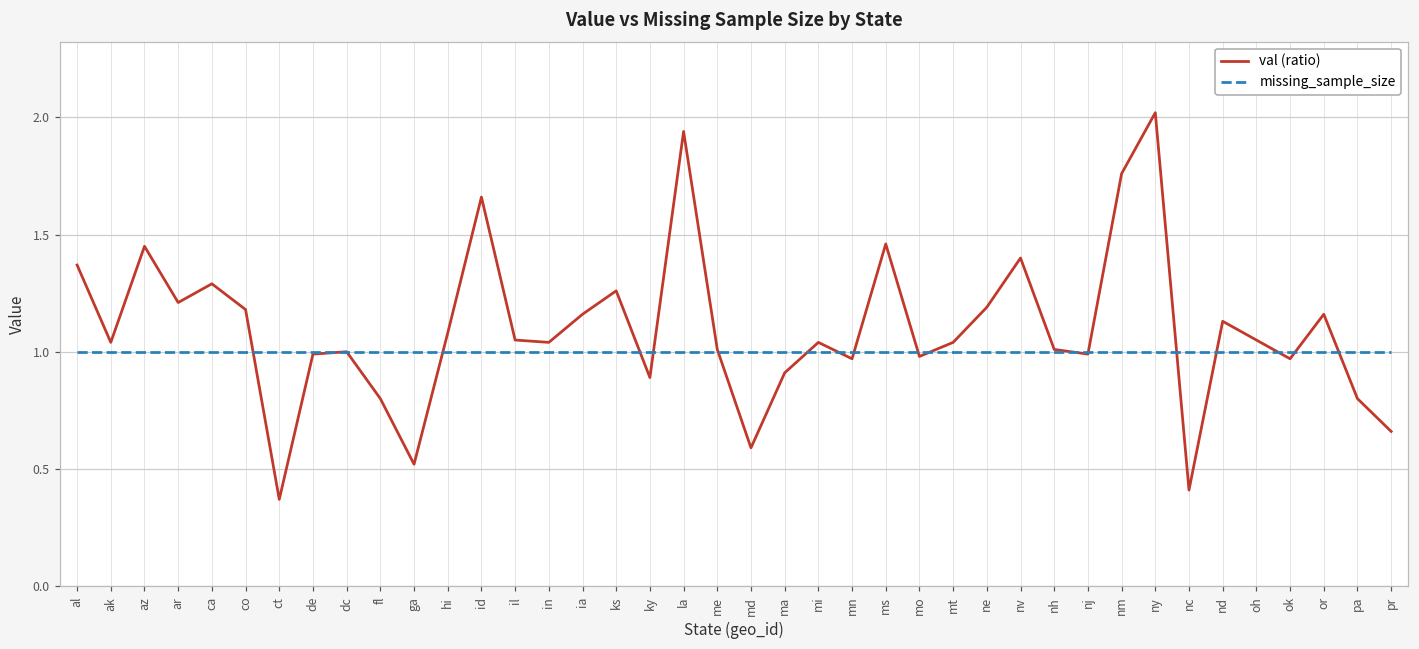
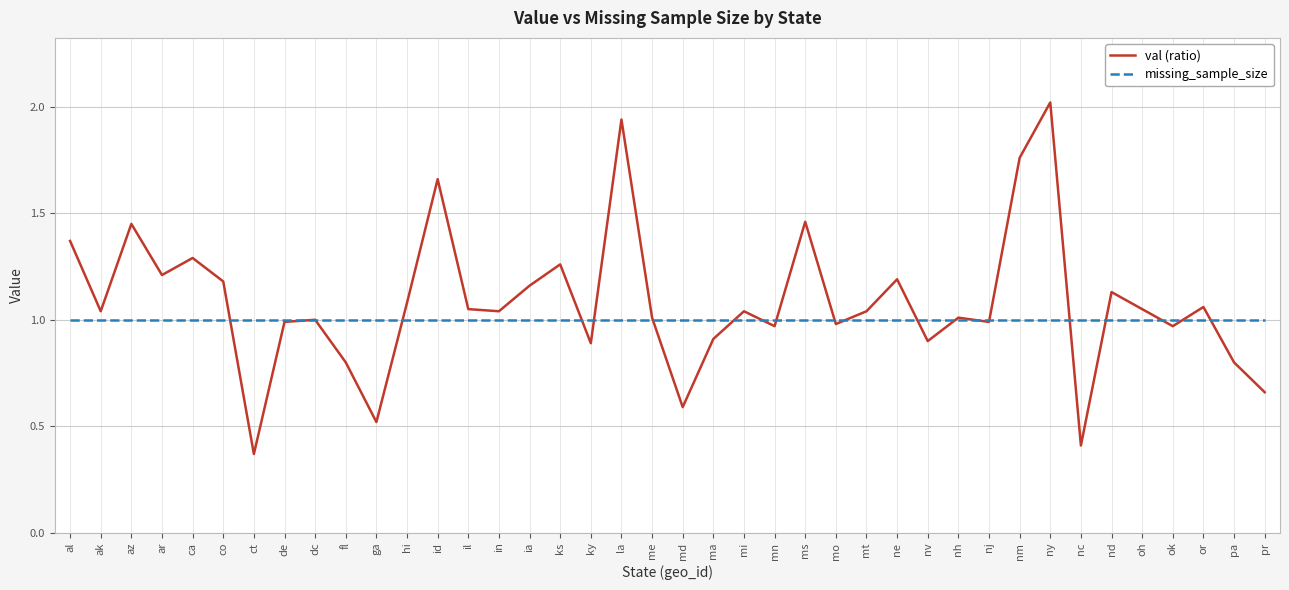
  {
    "val (ratio)": {
      "al": 1.37,
      "ak": 1.04,
      "az": 1.45,
      "ar": 1.21,
      "ca": 1.29,
      "co": 1.18,
      "ct": 0.37,
      "fl": 0.80,
      "ga": 0.52,
      "hi": 1.08,
      "id": 1.66,
      "il": 1.05,
      "in": 1.04,
      "ia": 1.16,
      "ks": 1.26,
      "ky": 0.89,
      "la": 1.94,
      "md": 0.59,
      "ma": 0.91,
      "mi": 1.04,
      "mn": 0.97,
      "ms": 1.46,
      "mo": 0.98,
      "mt": 1.04,
      "ne": 1.19,
-     "nv": 1.4,
+     "nv": 0.9,
      "nm": 1.76,
      "ny": 2.02,
      "nc": 0.41,
      "nd": 1.13,
      "oh": 1.05,
      "ok": 0.97,
-     "or": 1.16,
+     "or": 1.06,
      "pa": 0.80,
      "pr": 0.66
    },
    "missing_sample_size": {
      "al": 1.00,
      "ak": 1.00,
      "az": 1.00,
      "ar": 1.00,
      "ca": 1.00,
      "co": 1.00,
      "ct": 1.00,
      "fl": 1.00,
      "ga": 1.00,
      "hi": 1.00,
      "id": 1.00,
      "il": 1.00,
      "in": 1.00,
      "ia": 1.00,
      "ks": 1.00,
      "ky": 1.00,
      "la": 1.00,
      "md": 1.00,
      "ma": 1.00,
      "mi": 1.00,
      "mn": 1.00,
      "ms": 1.00,
      "mo": 1.00,
      "mt": 1.00,
      "ne": 1.00,
      "nv": 1.00,
      "nm": 1.00,
      "ny": 1.00,
      "nc": 1.00,
      "nd": 1.00,
      "oh": 1.00,
      "ok": 1.00,
      "or": 1.00,
      "pa": 1.00,
      "pr": 1.00
    }
  }
